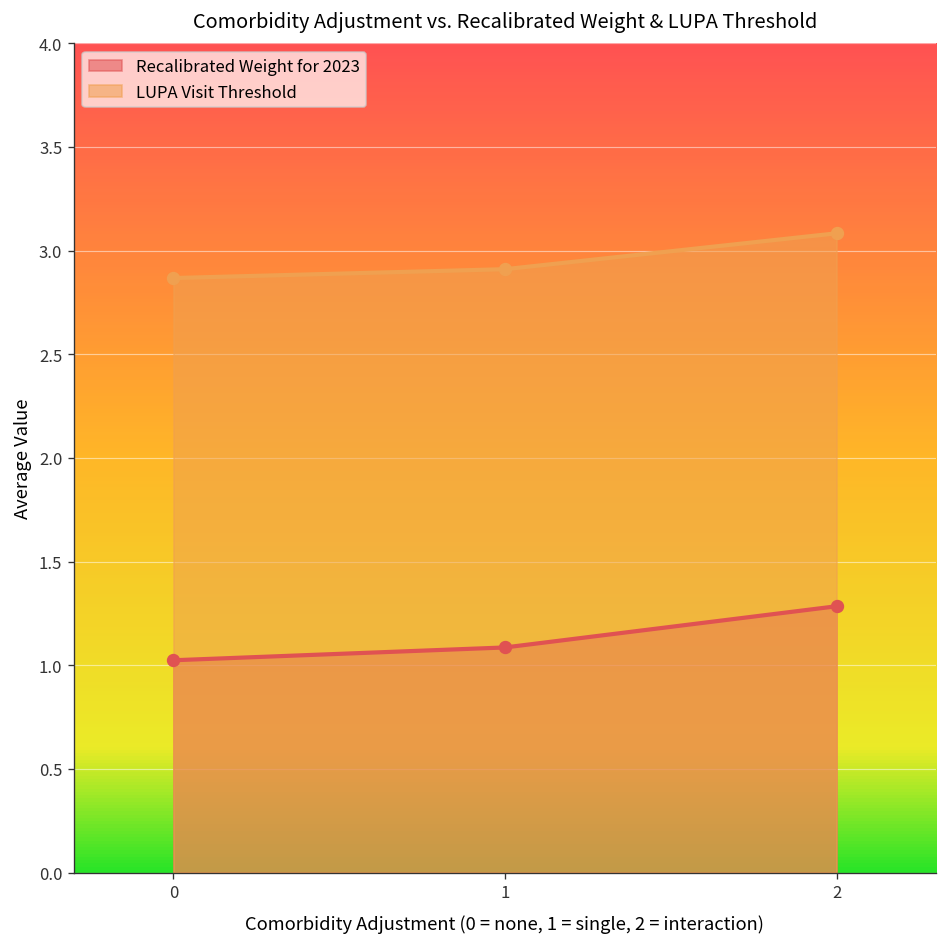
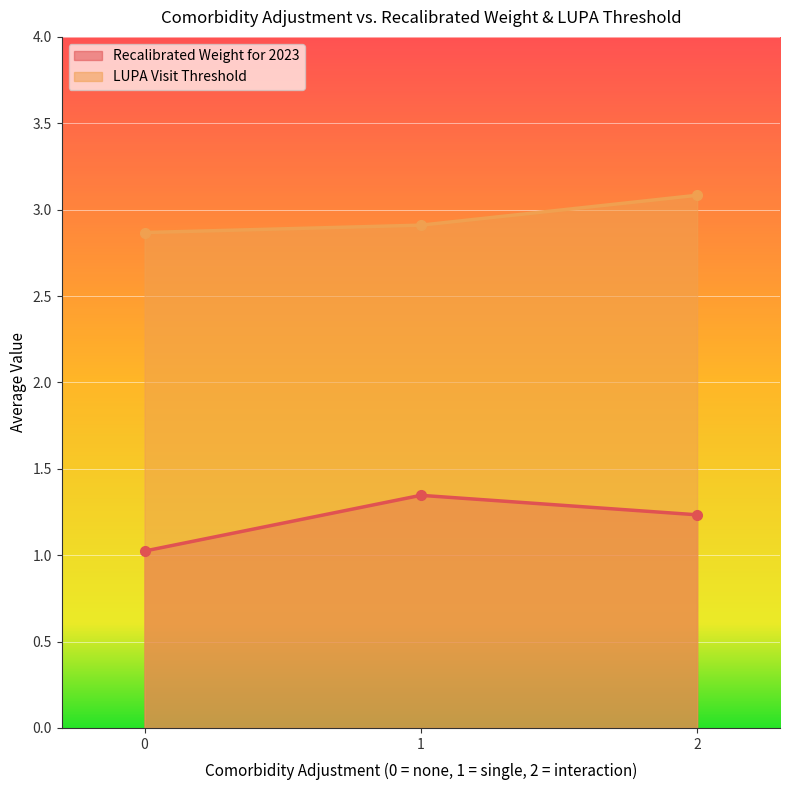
  {
    "Recalibrated Weight for 2023": {
      "0": 1.02,
-     "1": 1.09,
-     "2": 1.28
+     "1": 1.35,
+     "2": 1.23
    },
    "LUPA Visit Threshold": {
      "0": 2.87,
      "1": 2.91,
      "2": 3.08
    }
  }
